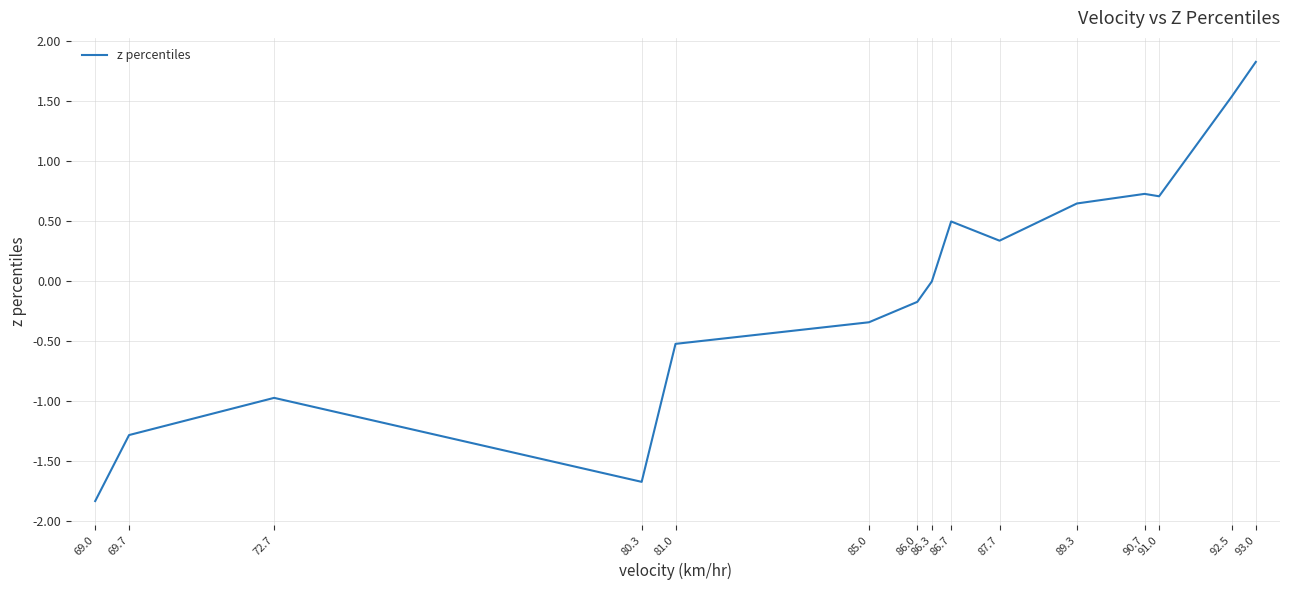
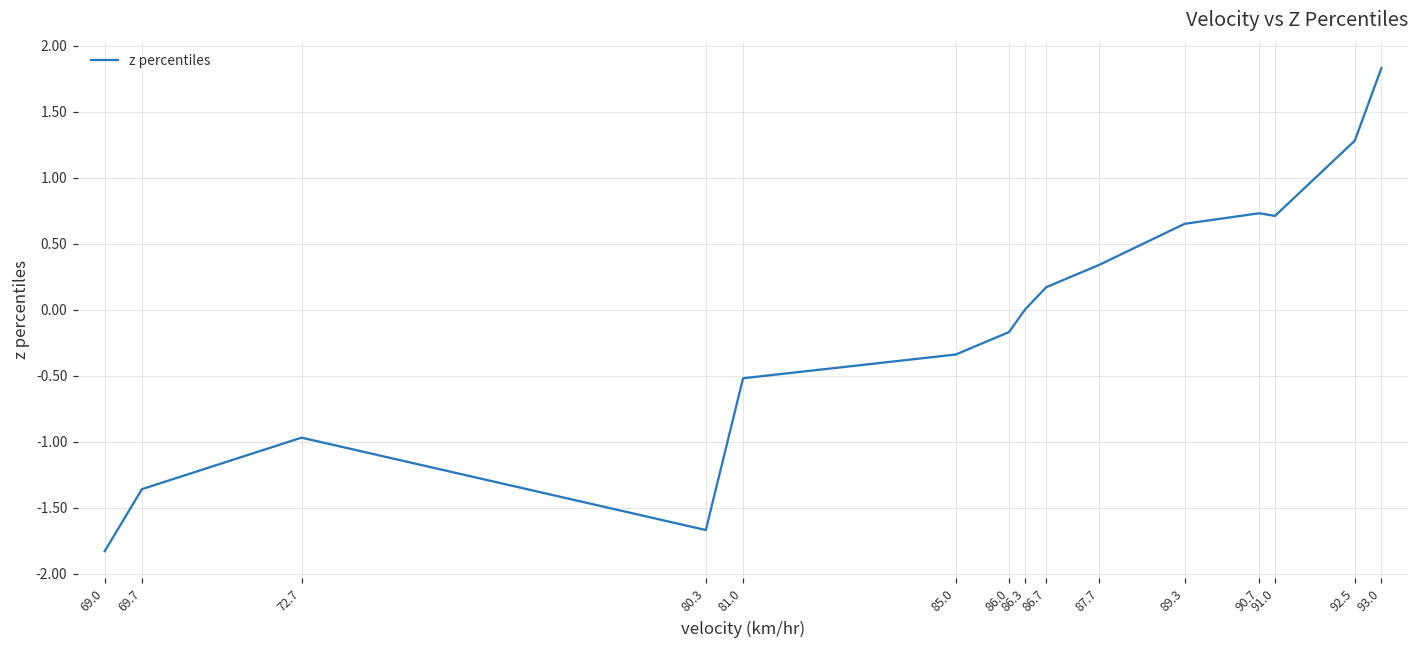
  {
    "69.0": -1.83,
-   "69.7": -1.28,
+   "69.7": -1.36,
    "72.7": -0.97,
    "80.3": -1.67,
    "81.0": -0.52,
    "85.0": -0.34,
    "86.0": -0.17,
    "86.3": 0.00,
-   "86.7": 0.50,
+   "86.7": 0.17,
    "87.7": 0.34,
    "89.3": 0.65,
    "90.7": 0.73,
    "91.0": 0.71,
-   "92.5": 1.54,
+   "92.5": 1.28,
    "93.0": 1.83
  }
